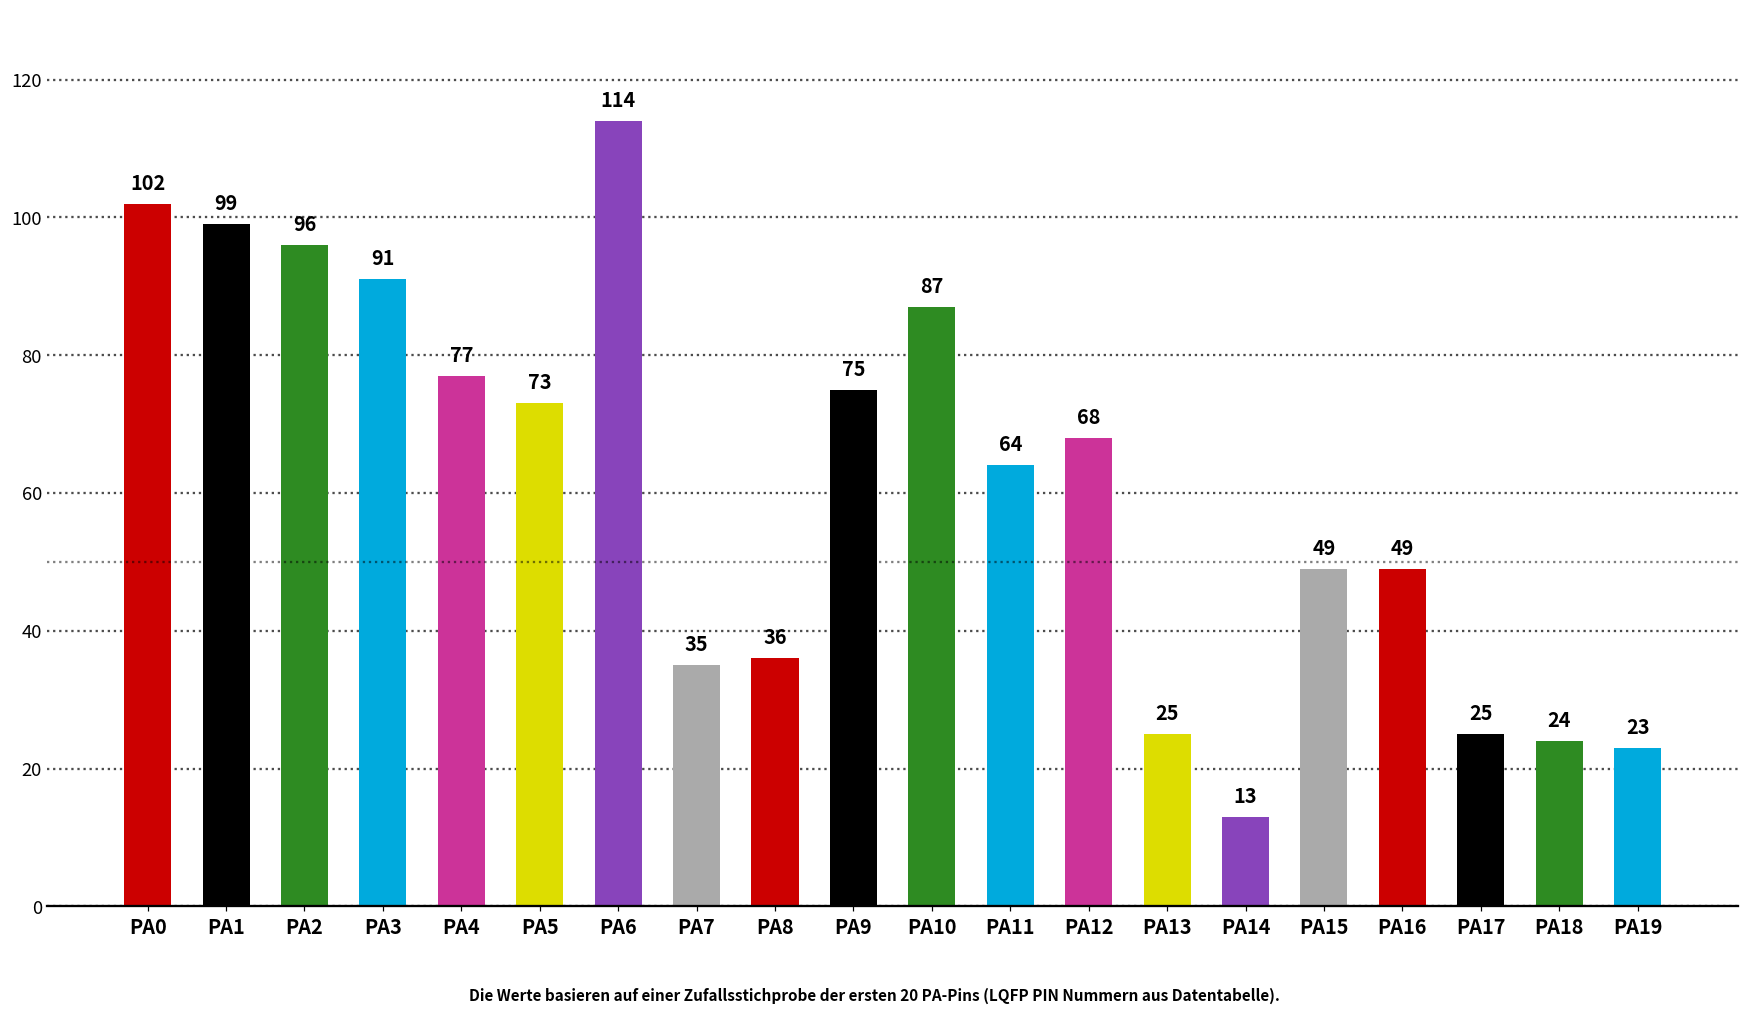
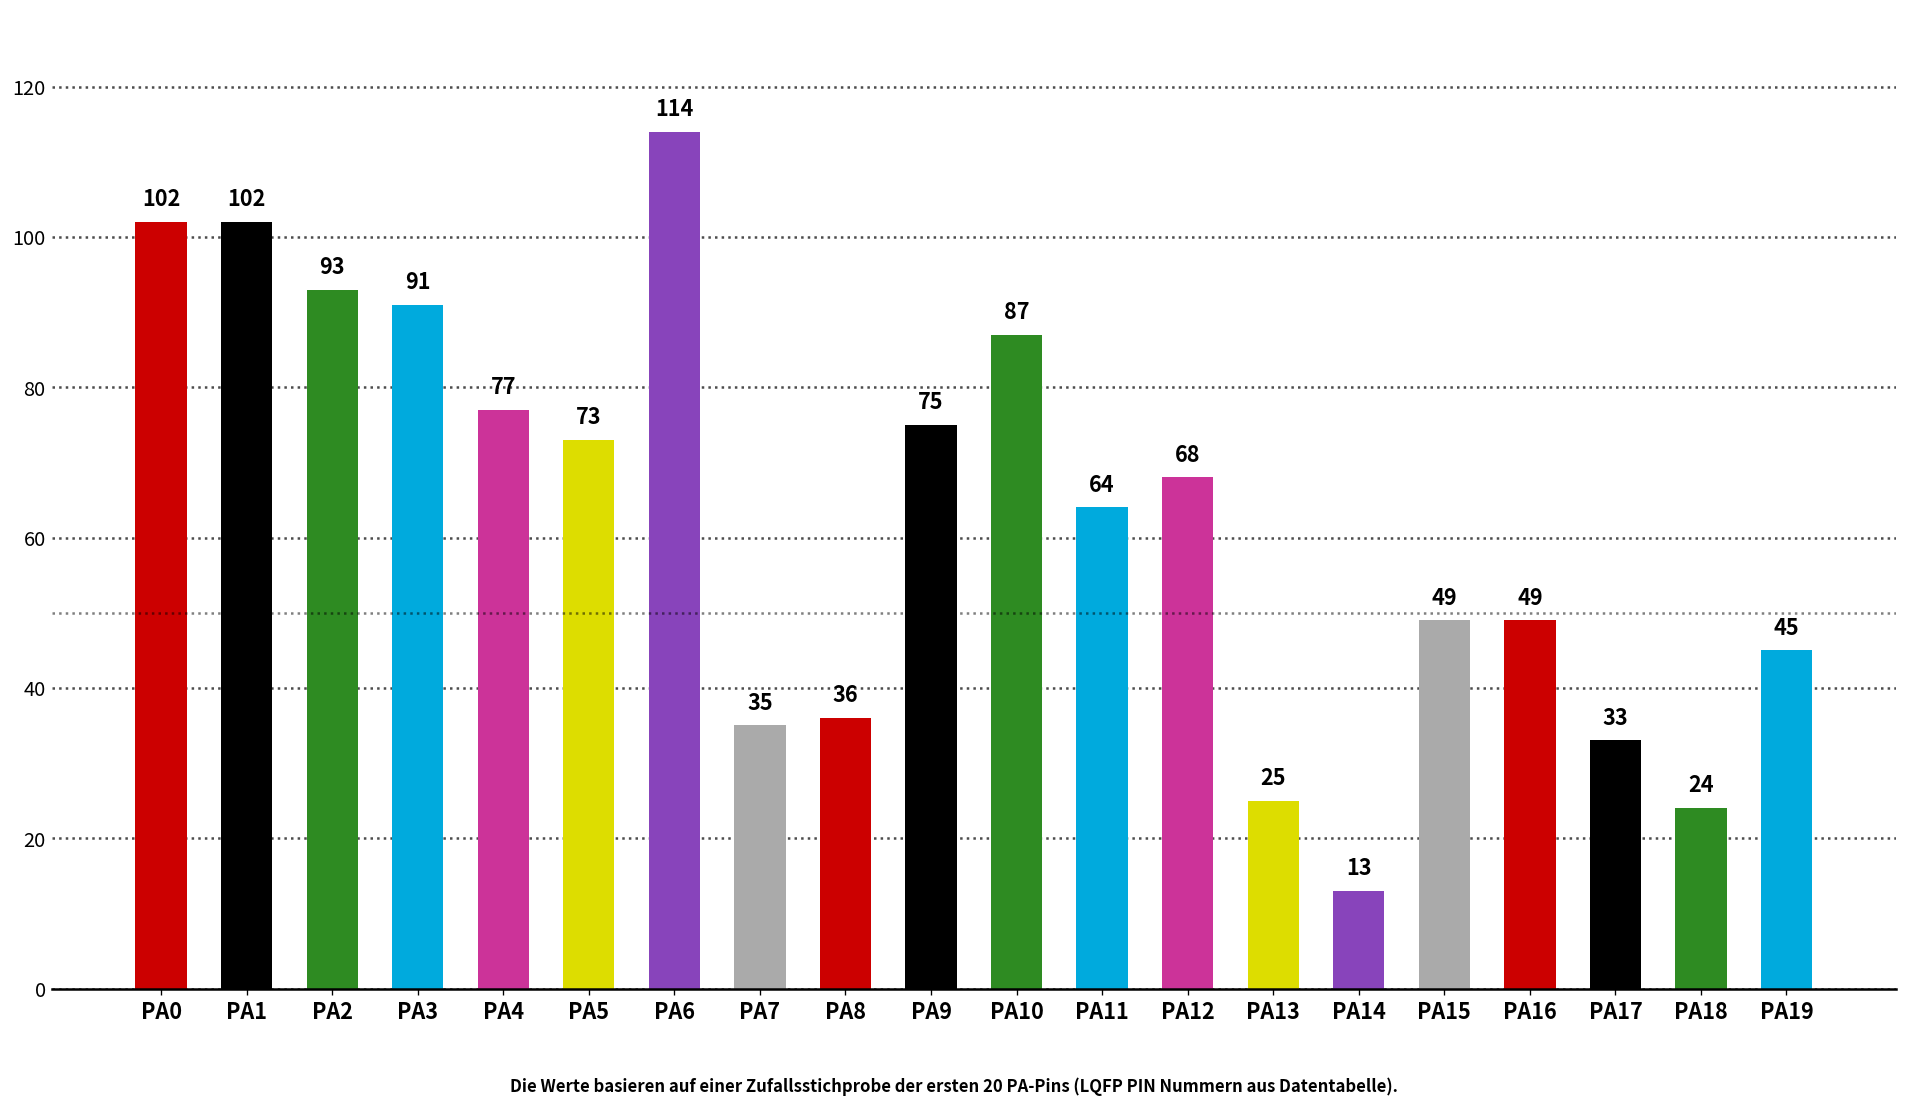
  {
    "PA0": 102,
-   "PA1": 99,
-   "PA2": 96,
+   "PA1": 102,
+   "PA2": 93,
    "PA3": 91,
    "PA4": 77,
    "PA5": 73,
    "PA6": 114,
    "PA7": 35,
    "PA8": 36,
    "PA9": 75,
    "PA10": 87,
    "PA11": 64,
    "PA12": 68,
    "PA13": 25,
    "PA14": 13,
    "PA15": 49,
    "PA16": 49,
-   "PA17": 25,
+   "PA17": 33,
    "PA18": 24,
-   "PA19": 23
+   "PA19": 45
  }
